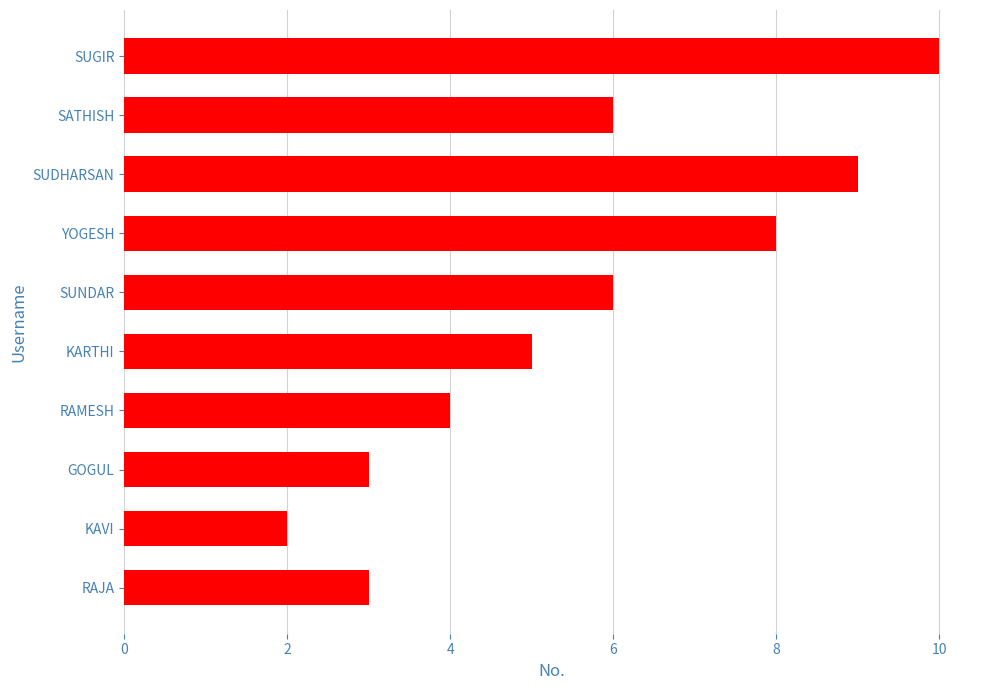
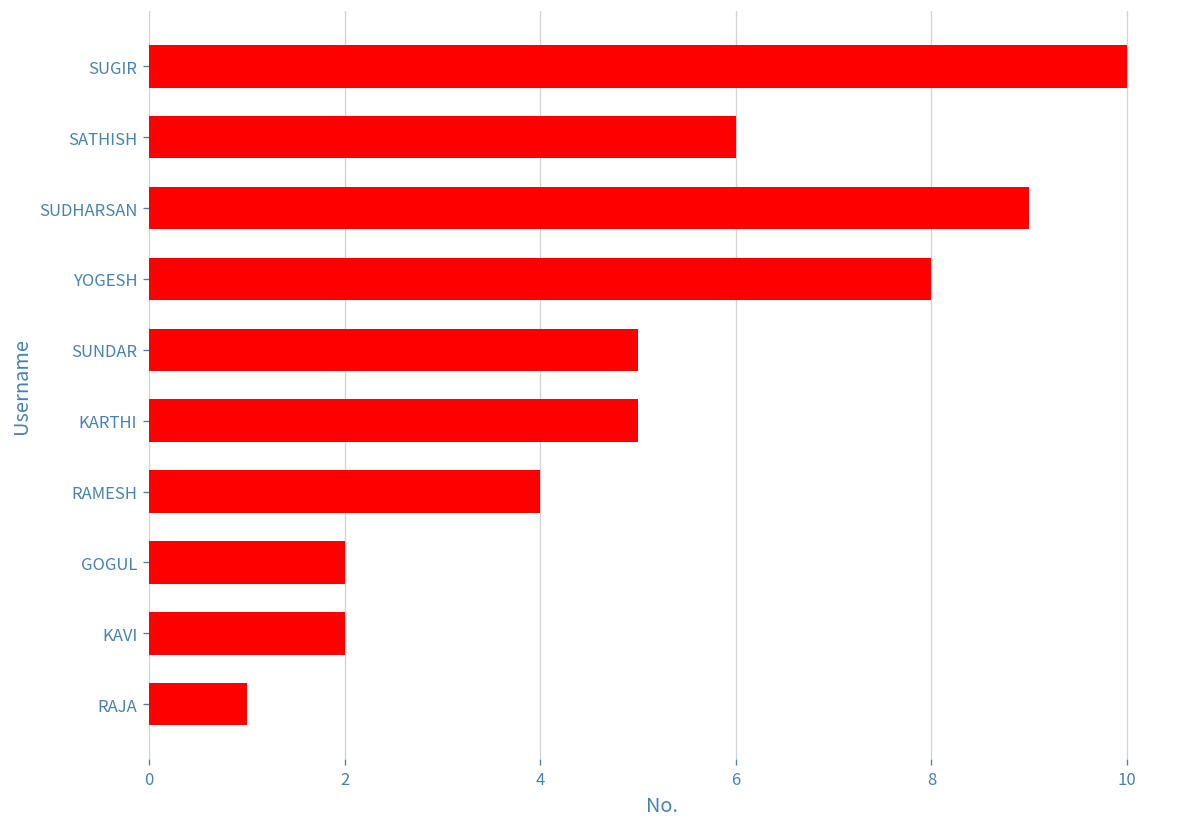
  {
    "SUGIR": 10,
    "SATHISH": 6,
    "SUDHARSAN": 9,
    "YOGESH": 8,
-   "SUNDAR": 6,
+   "SUNDAR": 5,
    "KARTHI": 5,
    "RAMESH": 4,
-   "GOGUL": 3,
+   "GOGUL": 2,
    "KAVI": 2,
-   "RAJA": 3
+   "RAJA": 1
  }
